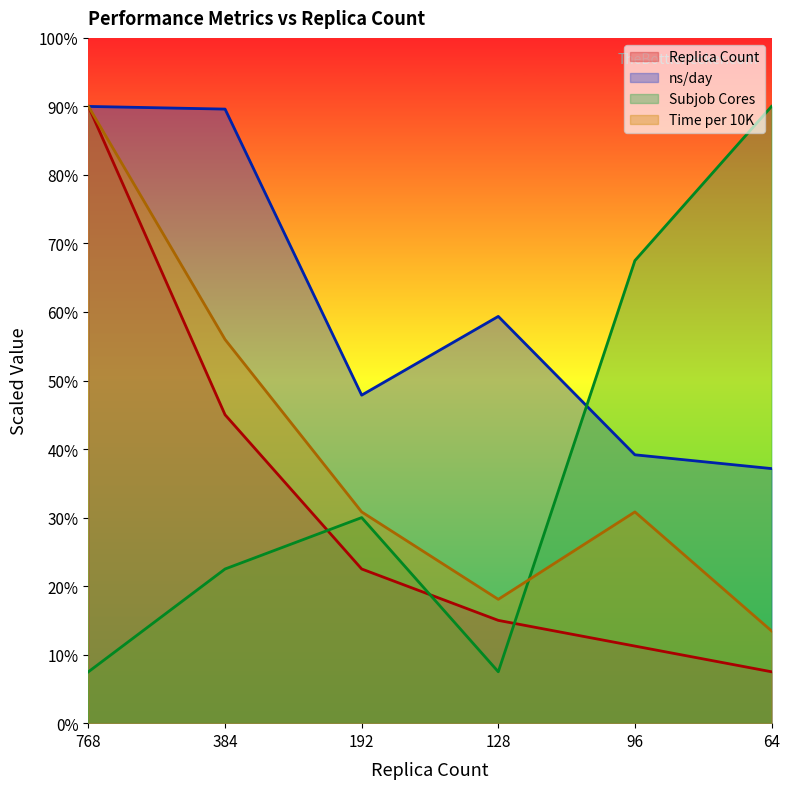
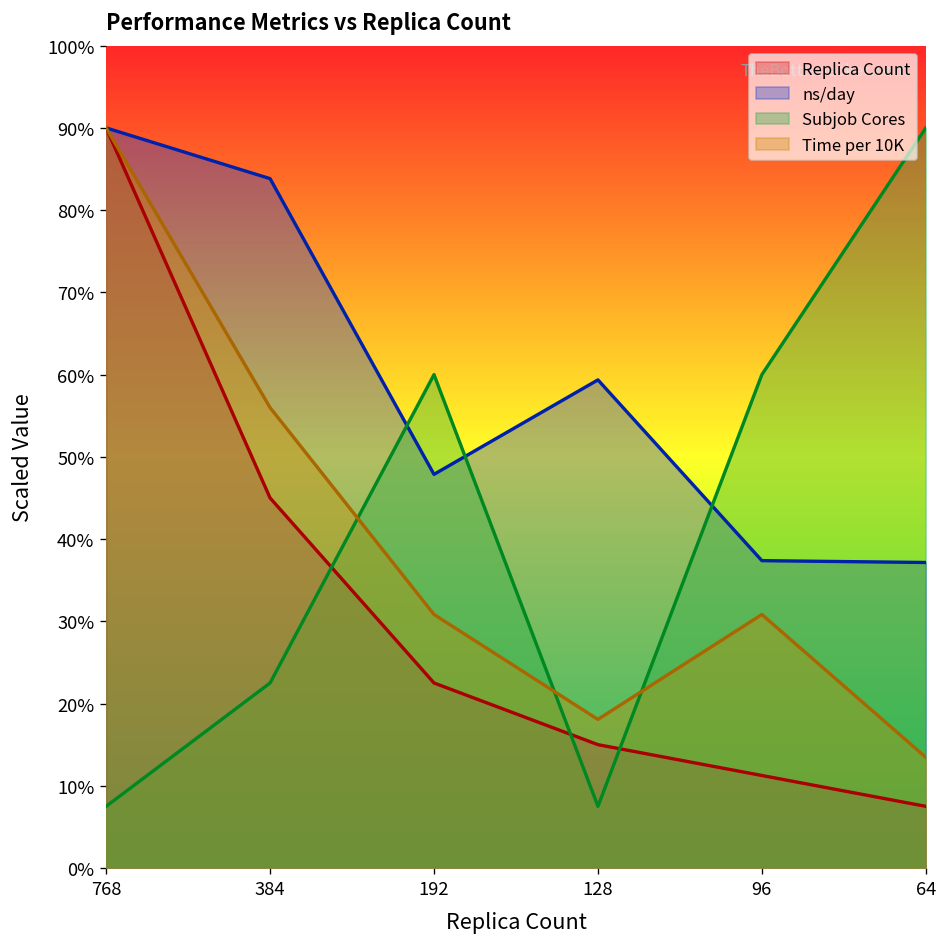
  {
    "ns/day": {
-     "384": "90%",
+     "384": "84%",
      "192": "48%",
      "128": "59%",
-     "96": "39%",
+     "96": "37%",
      "64": "37%"
    },
    "Subjob Cores": {
      "768": "8%",
      "384": "23%",
-     "192": "30%",
+     "192": "60%",
      "128": "8%",
-     "96": "68%",
+     "96": "60%",
      "64": "90%"
    }
  }
